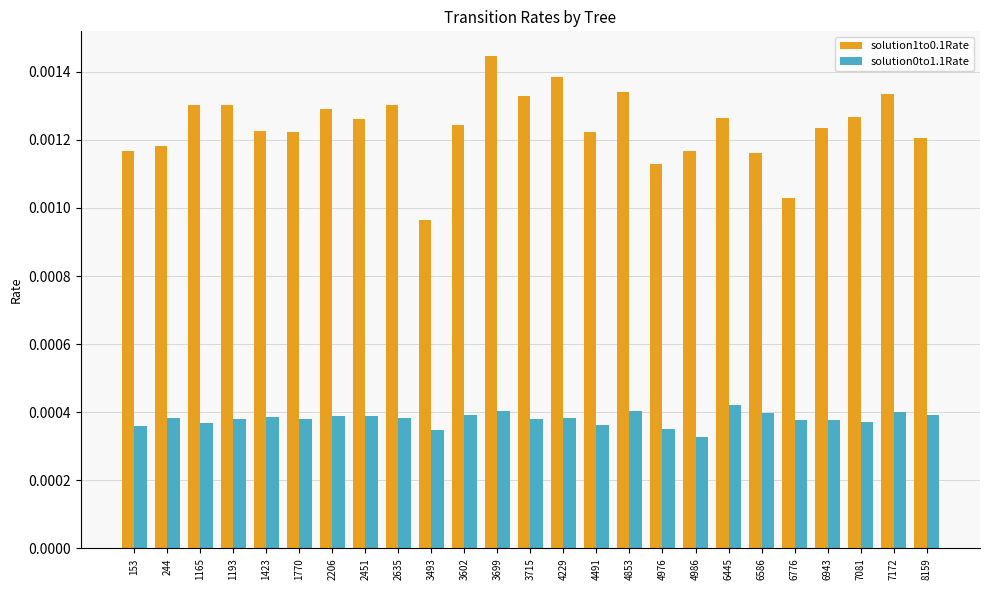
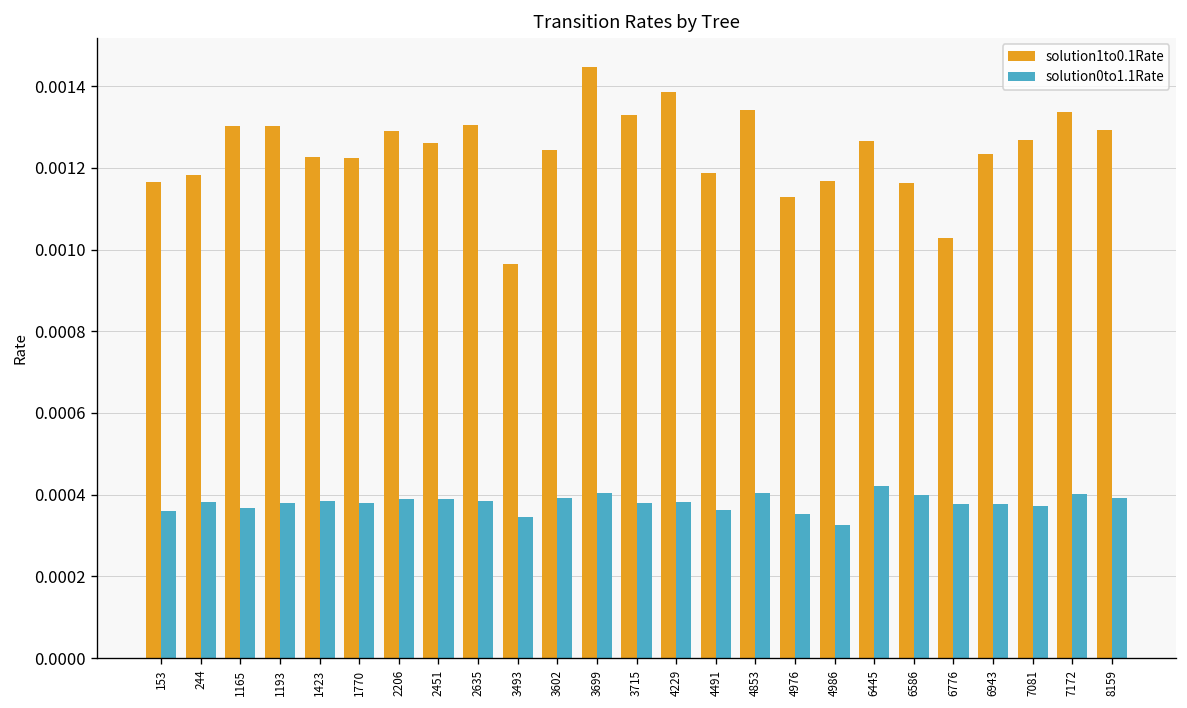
  {
    "solution1to0.1Rate": {
      "153": 0.00117,
      "244": 0.00118,
      "1165": 0.00130,
      "1193": 0.00130,
      "1423": 0.00123,
      "1770": 0.00122,
      "2206": 0.00129,
      "2451": 0.00126,
      "2635": 0.00130,
      "3493": 0.00096,
      "3602": 0.00124,
      "3699": 0.00145,
      "3715": 0.00133,
      "4229": 0.00138,
-     "4491": 0.00122,
+     "4491": 0.00119,
      "4853": 0.00134,
      "4976": 0.00113,
      "4986": 0.00117,
      "6445": 0.00126,
      "6586": 0.00116,
      "6776": 0.00103,
      "6943": 0.00123,
      "7081": 0.00127,
      "7172": 0.00134,
-     "8159": 0.00120
+     "8159": 0.00129
    },
    "solution0to1.1Rate": {
      "153": 0.00036,
      "244": 0.00038,
      "1165": 0.00037,
      "1193": 0.00038,
      "1423": 0.00039,
      "1770": 0.00038,
      "2206": 0.00039,
      "2451": 0.00039,
      "2635": 0.00038,
      "3493": 0.00035,
      "3602": 0.00039,
      "3699": 0.00040,
      "3715": 0.00038,
      "4229": 0.00038,
      "4491": 0.00036,
      "4853": 0.00040,
      "4976": 0.00035,
      "4986": 0.00033,
      "6445": 0.00042,
      "6586": 0.00040,
      "6776": 0.00038,
      "6943": 0.00038,
      "7081": 0.00037,
      "7172": 0.00040,
      "8159": 0.00039
    }
  }
